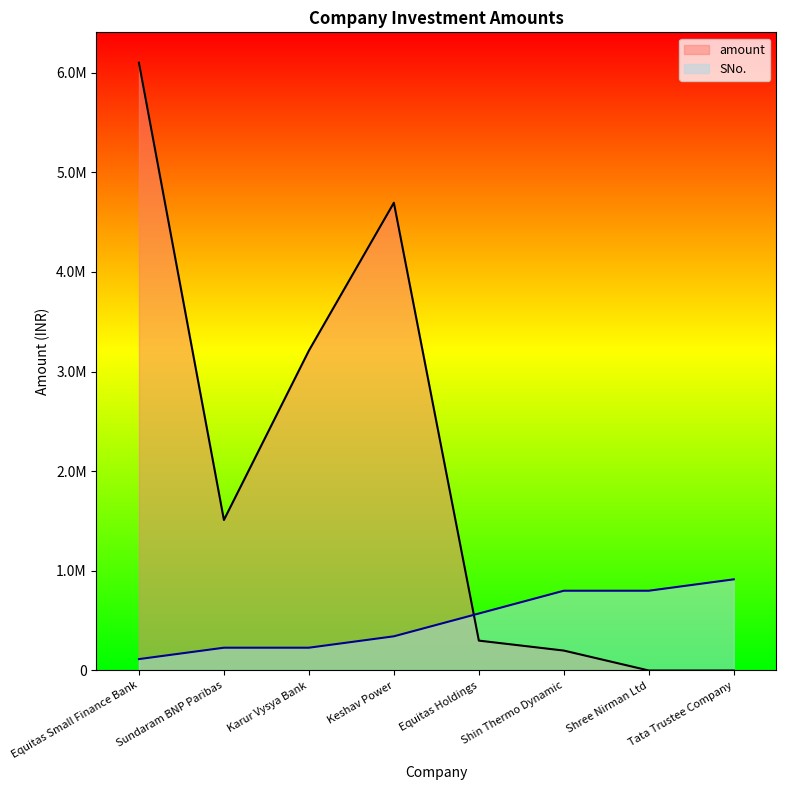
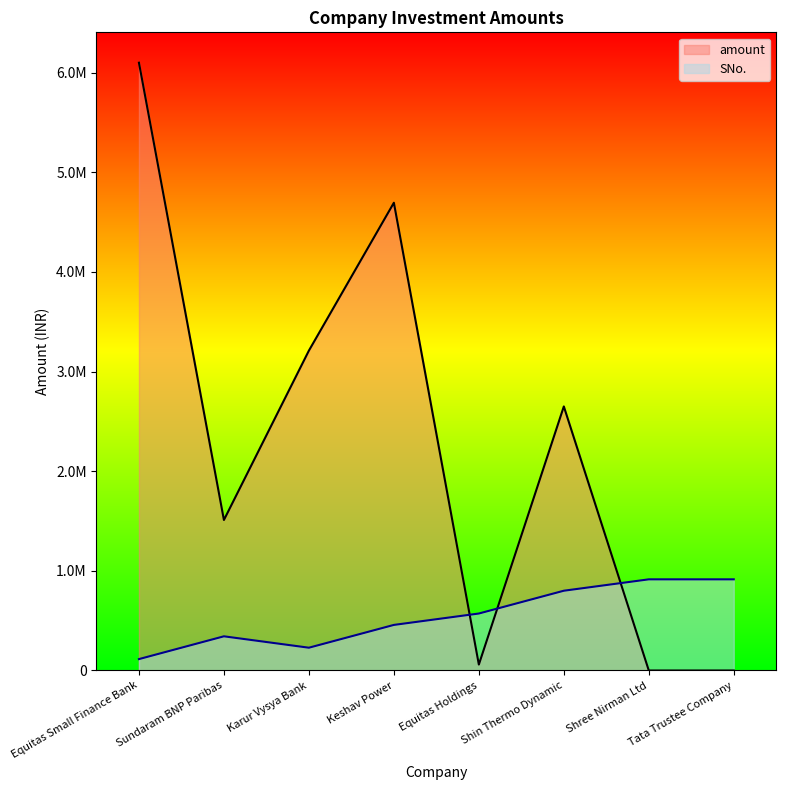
  {
    "amount": {
      "Equitas Small Finance Bank": 6100000,
      "Sundaram BNP Paribas": 1500000,
      "Karur Vysya Bank": 3200000,
      "Keshav Power": 4700000,
-     "Equitas Holdings": 300000,
-     "Shin Thermo Dynamic": 200000,
+     "Equitas Holdings": 100000,
+     "Shin Thermo Dynamic": 2700000,
      "Shree Nirman Ltd": 0,
      "Tata Trustee Company": 0
    },
    "SNo.": {
      "Equitas Small Finance Bank": 100000,
-     "Sundaram BNP Paribas": 200000,
+     "Sundaram BNP Paribas": 300000,
      "Karur Vysya Bank": 200000,
-     "Keshav Power": 300000,
+     "Keshav Power": 500000,
      "Equitas Holdings": 600000,
      "Shin Thermo Dynamic": 800000,
-     "Shree Nirman Ltd": 800000,
+     "Shree Nirman Ltd": 900000,
      "Tata Trustee Company": 900000
    }
  }
